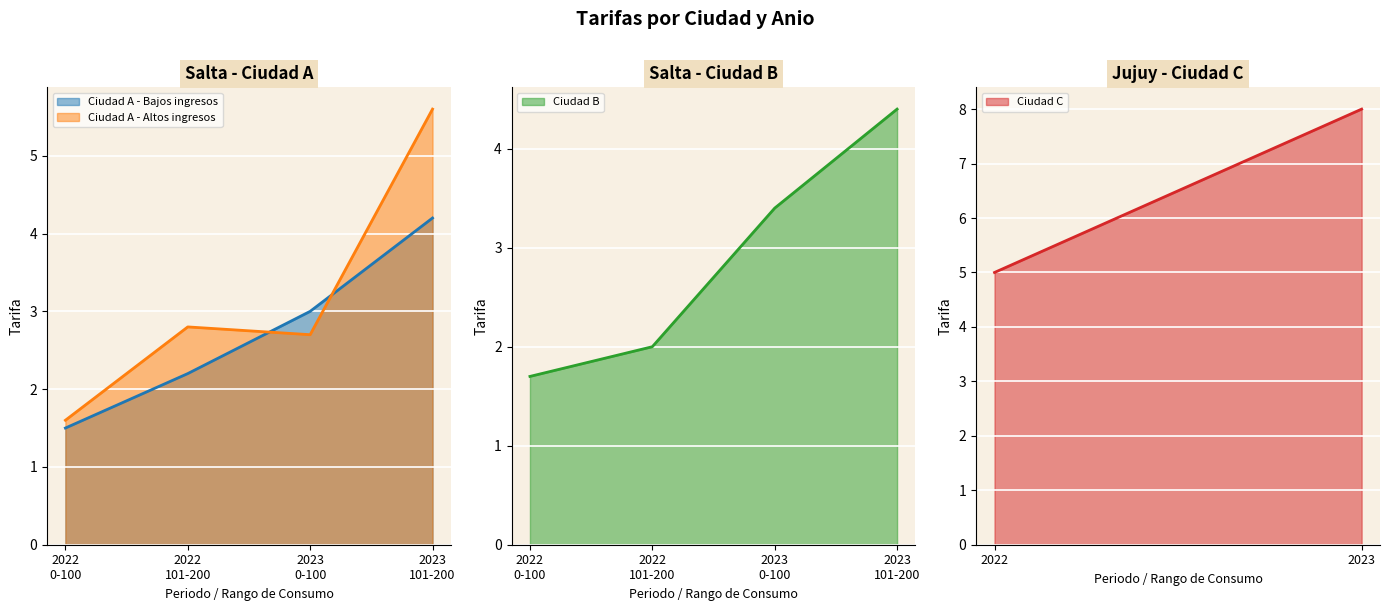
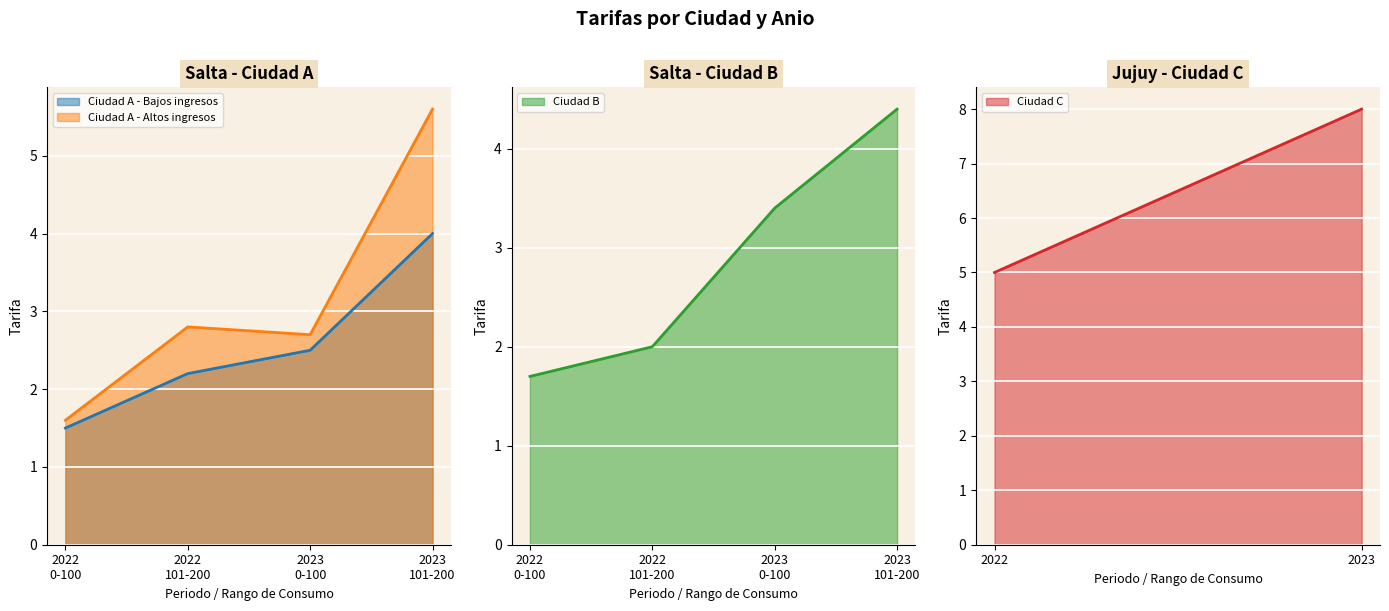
  {
    "Salta - Ciudad A": {
      "Ciudad A - Bajos ingresos": {
        "2022 0-100": 1.5,
        "2022 101-200": 2.2,
-       "2023 0-100": 3.0,
-       "2023 101-200": 4.2
+       "2023 0-100": 2.5,
+       "2023 101-200": 4.0
      },
      "Ciudad A - Altos ingresos": {
        "2022 0-100": 1.6,
        "2022 101-200": 2.8,
        "2023 0-100": 2.7,
        "2023 101-200": 5.6
      }
    },
    "Salta - Ciudad B": {
      "2022 0-100": 1.7,
      "2022 101-200": 2.0,
      "2023 0-100": 3.4,
      "2023 101-200": 4.4
    },
    "Jujuy - Ciudad C": {
      "2022": 5.0,
      "2023": 8.0
    }
  }
